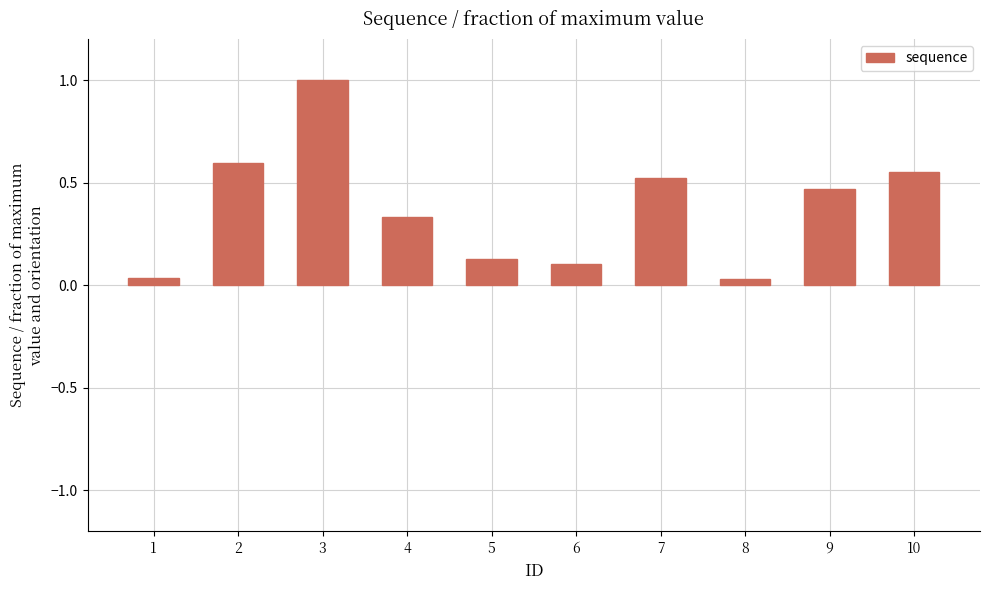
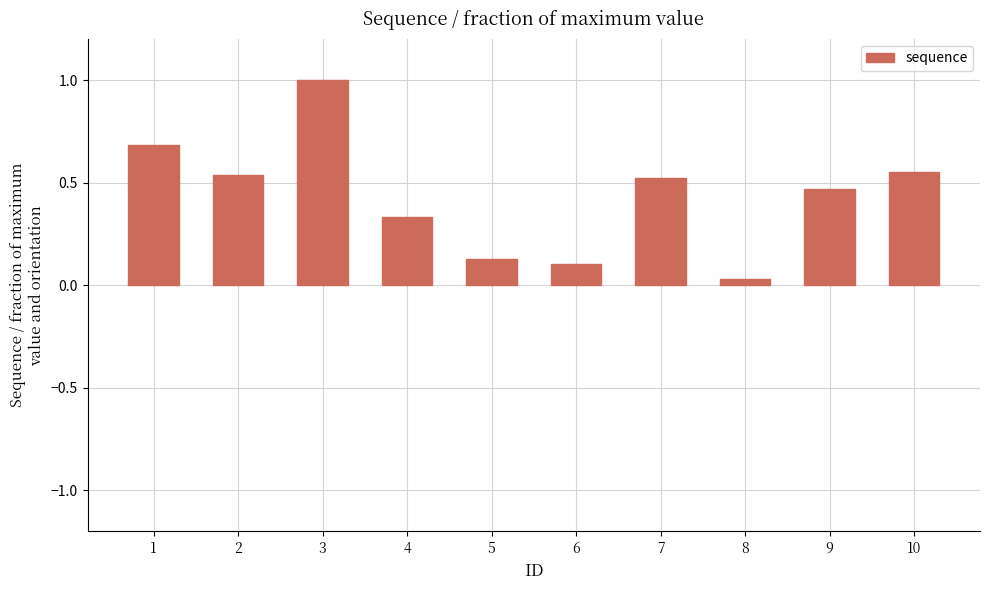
  {
-   "1": 0.03,
-   "2": 0.59,
+   "1": 0.68,
+   "2": 0.54,
    "3": 1.00,
    "4": 0.33,
    "5": 0.13,
    "6": 0.10,
    "7": 0.52,
    "8": 0.03,
    "9": 0.47,
    "10": 0.55
  }
